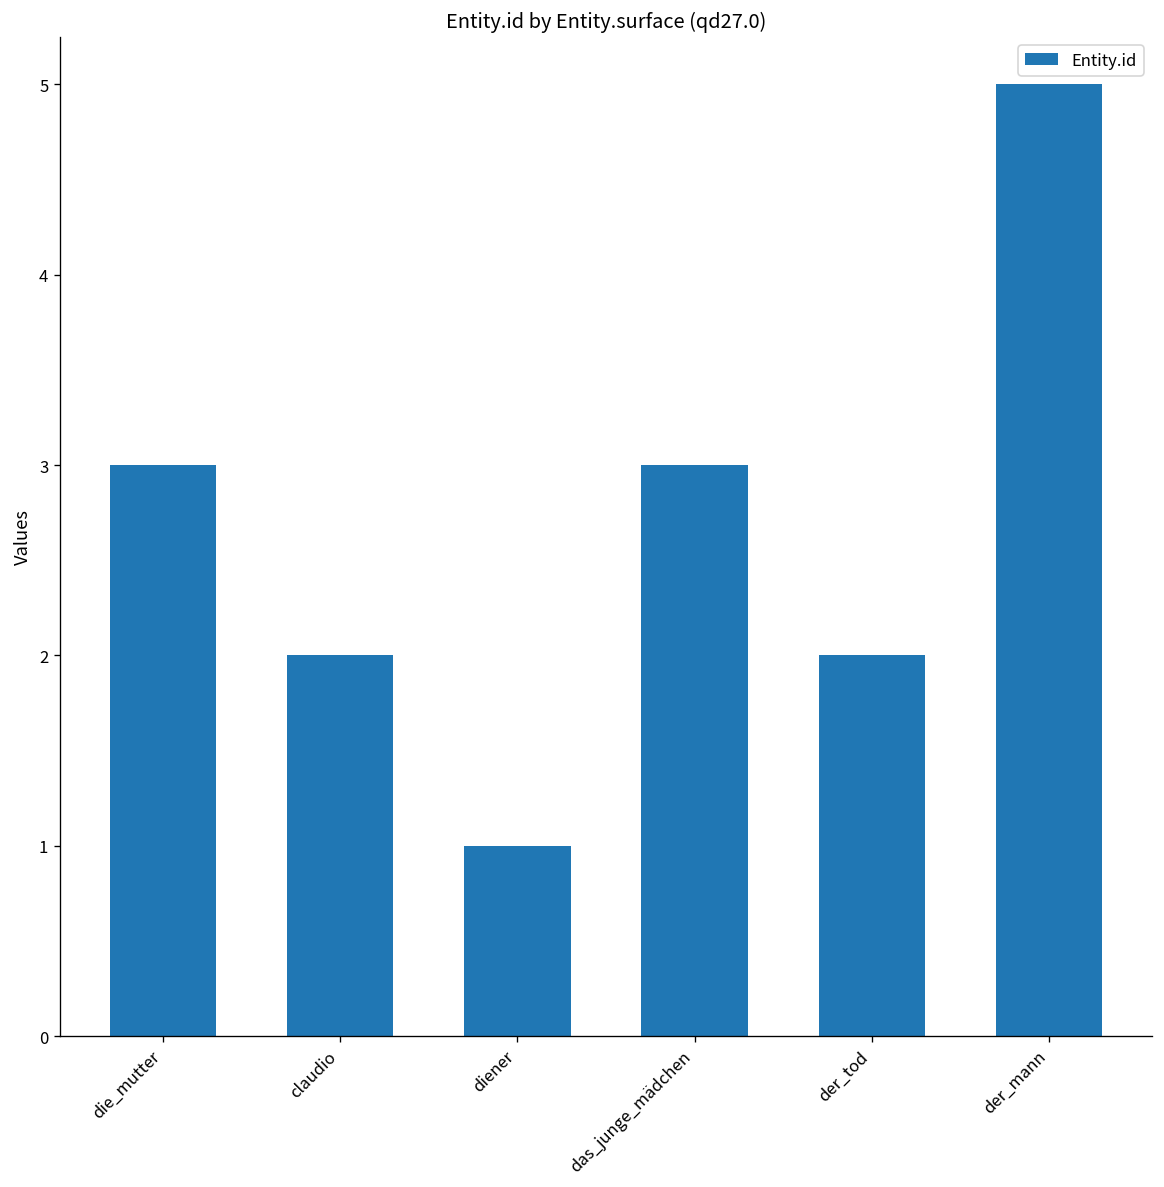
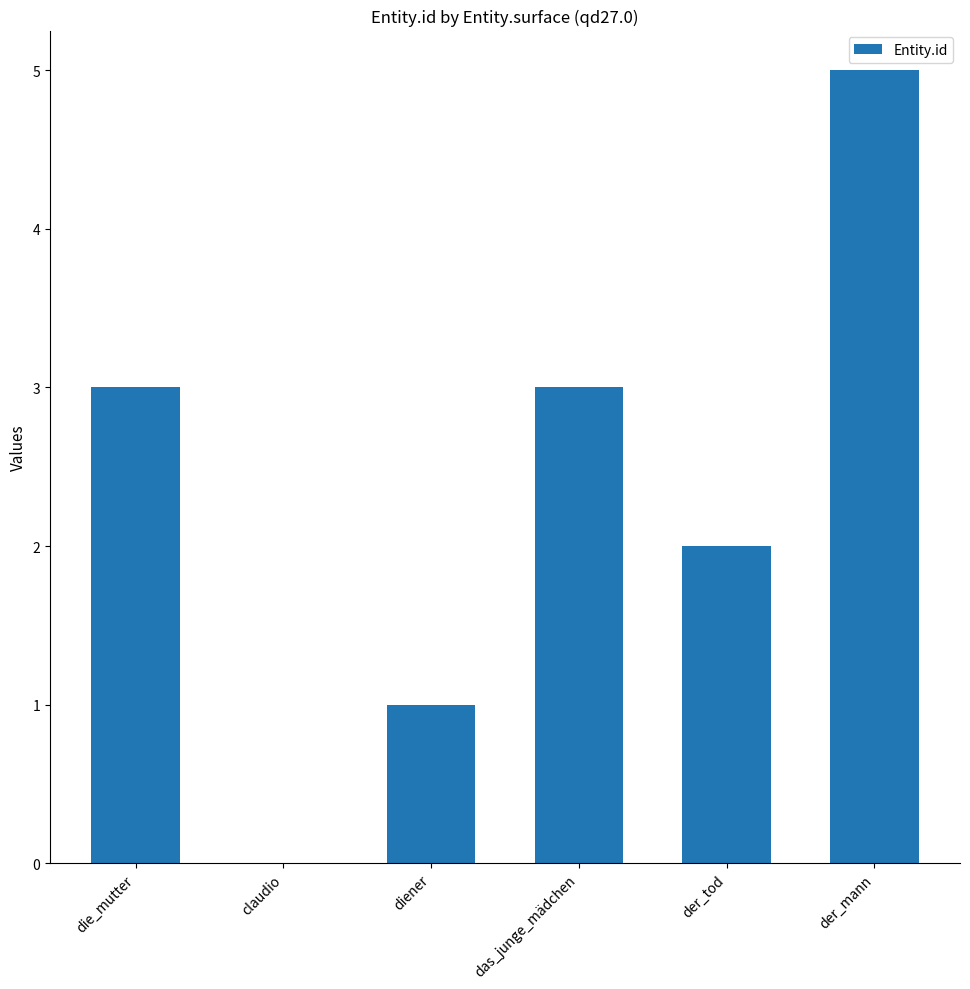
  {
    "die_mutter": 3,
-   "claudio": 2,
+   "claudio": 0,
    "diener": 1,
    "das_junge_mädchen": 3,
    "der_tod": 2,
    "der_mann": 5
  }
